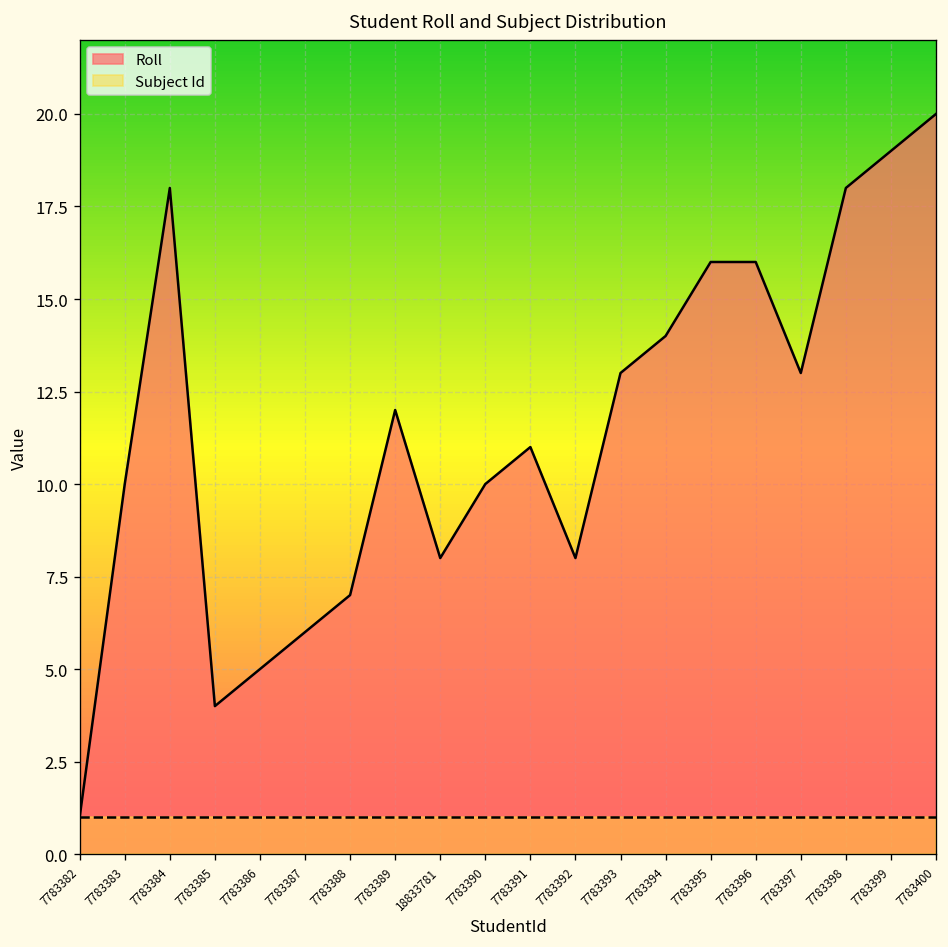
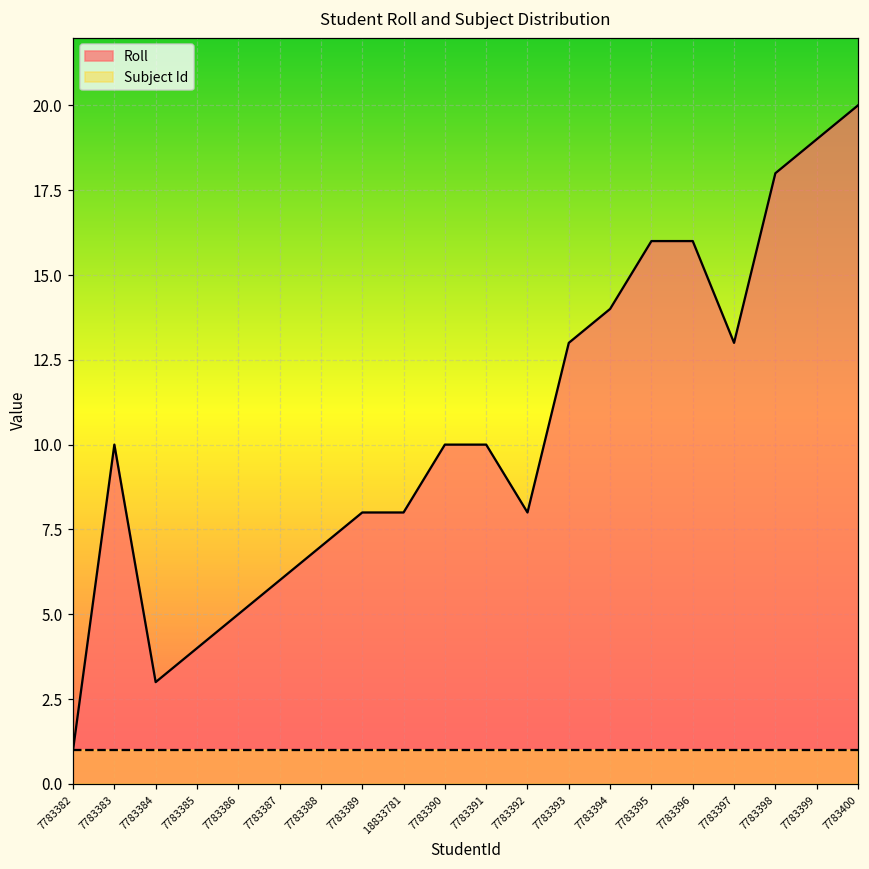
  {
    "Roll": {
      "7783383": 10,
-     "7783384": 18,
+     "7783384": 3,
      "7783385": 4,
      "7783386": 5,
      "7783387": 6,
      "7783388": 7,
-     "7783389": 12,
+     "7783389": 8,
      "18833781": 8,
      "7783390": 10,
-     "7783391": 11,
+     "7783391": 10,
      "7783392": 8,
      "7783393": 13,
      "7783394": 14,
      "7783395": 16,
      "7783396": 16,
      "7783397": 13,
      "7783398": 18,
      "7783399": 19,
      "7783400": 20
    },
    "Subject Id": {
      "7783383": 1,
      "7783384": 1,
      "7783385": 1,
      "7783386": 1,
      "7783387": 1,
      "7783388": 1,
      "7783389": 1,
      "18833781": 1,
      "7783390": 1,
      "7783391": 1,
      "7783392": 1,
      "7783393": 1,
      "7783394": 1,
      "7783395": 1,
      "7783396": 1,
      "7783397": 1,
      "7783398": 1,
      "7783399": 1,
      "7783400": 1
    }
  }
